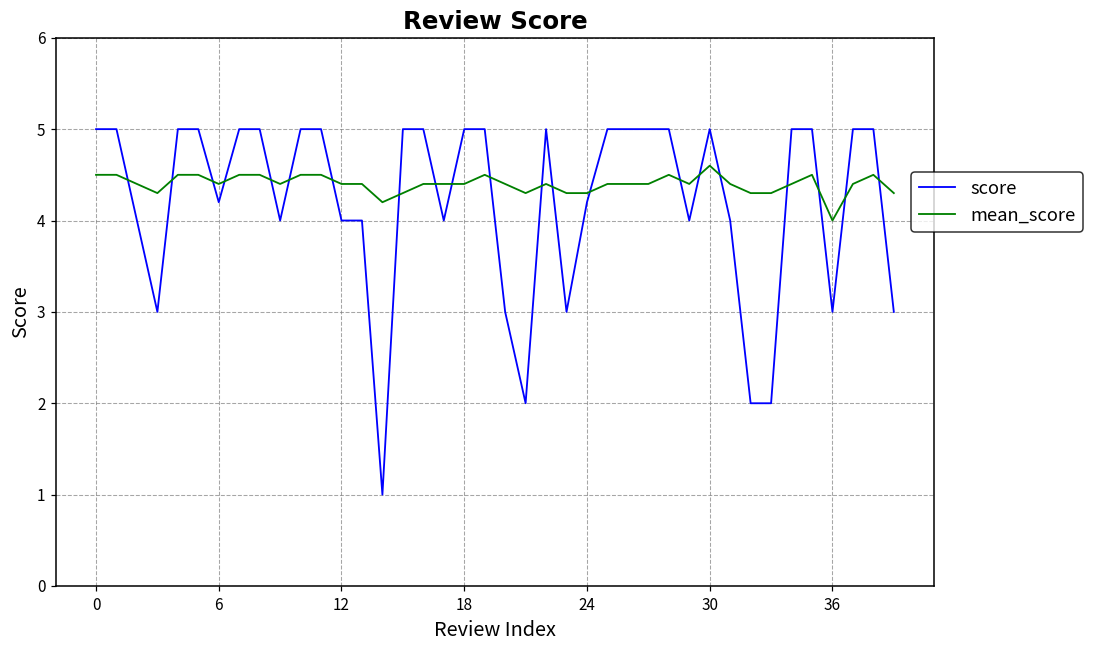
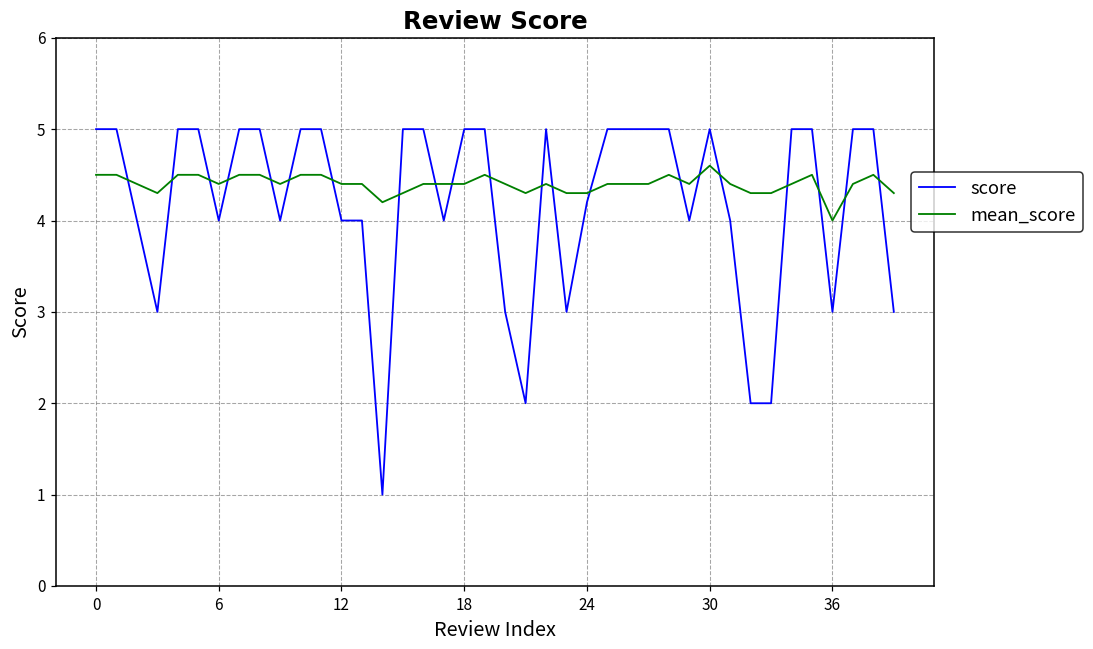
  {
    "score": {
      "0": 5.0,
-     "6": 4.2,
+     "6": 4.0,
      "12": 4.0,
      "18": 5.0,
      "24": 4.2,
      "30": 5.0,
      "36": 3.0
    },
    "mean_score": {
      "0": 4.5,
      "6": 4.4,
      "12": 4.4,
      "18": 4.4,
      "24": 4.3,
      "30": 4.6,
      "36": 4.0
    }
  }
